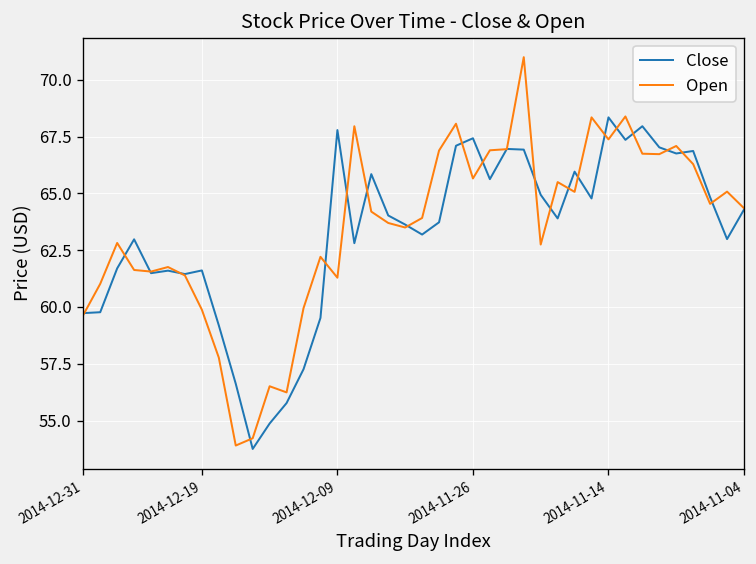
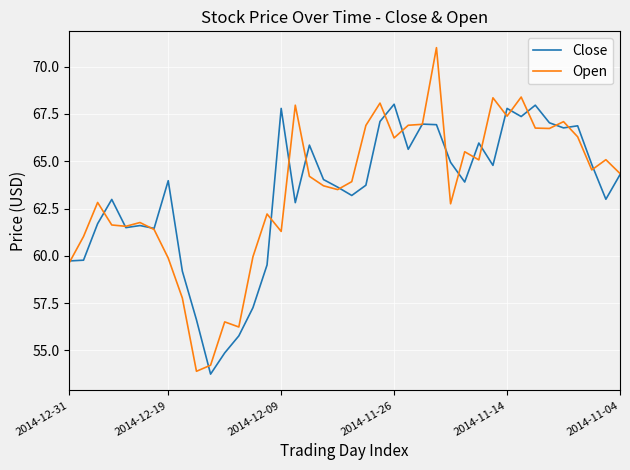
  {
    "Close": {
-     "2014-12-19": 61.6,
+     "2014-12-19": 64.0,
      "2014-12-09": 67.8,
-     "2014-11-26": 67.4,
-     "2014-11-14": 68.4
+     "2014-11-26": 68.0,
+     "2014-11-14": 67.8
    },
    "Open": {
      "2014-12-19": 59.9,
      "2014-12-09": 61.3,
-     "2014-11-26": 65.7,
+     "2014-11-26": 66.2,
      "2014-11-14": 67.4
    }
  }
